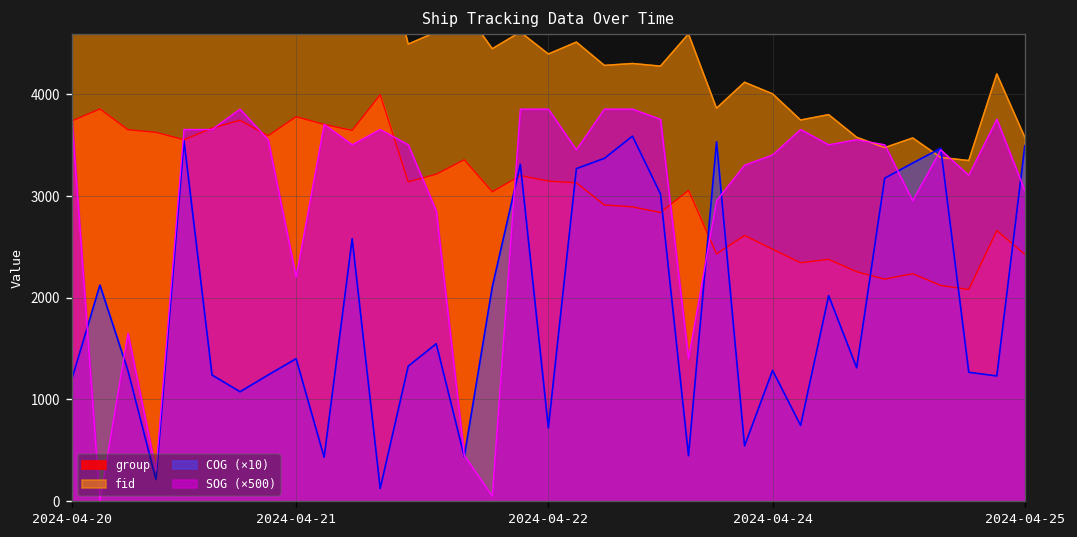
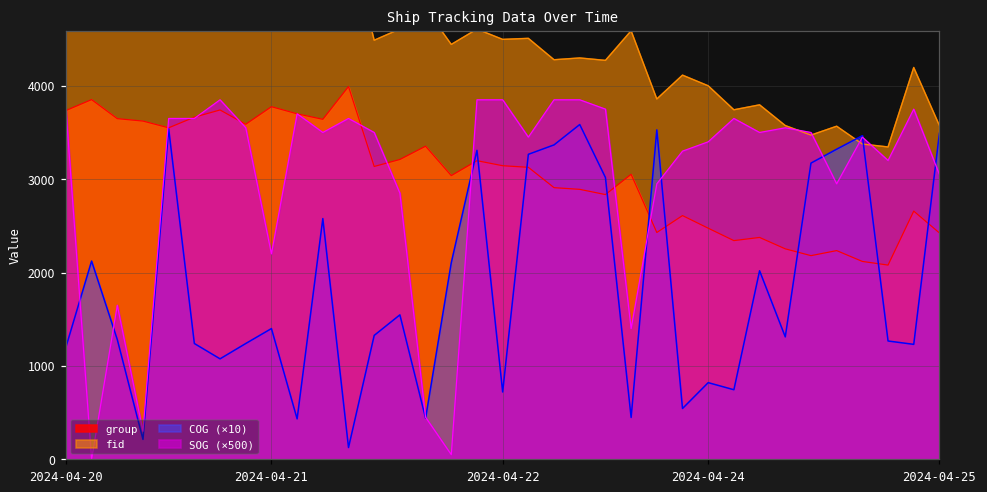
  {
    "group": {
      "2024-04-21": 3800,
      "2024-04-22": 3100,
      "2024-04-24": 2500,
      "2024-04-25": 2400
    },
    "fid": {
-     "2024-04-22": 4400,
+     "2024-04-22": 4500,
      "2024-04-24": 4000,
      "2024-04-25": 3600
    },
    "COG (×10)": {
      "2024-04-20": 1200,
      "2024-04-21": 1400,
      "2024-04-22": 700,
-     "2024-04-24": 1300,
+     "2024-04-24": 800,
      "2024-04-25": 3500
    },
    "SOG (×500)": {
      "2024-04-21": 2200,
      "2024-04-22": 3900,
      "2024-04-24": 3400,
      "2024-04-25": 3100
    }
  }
